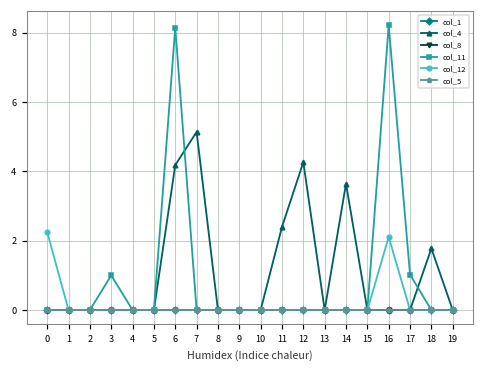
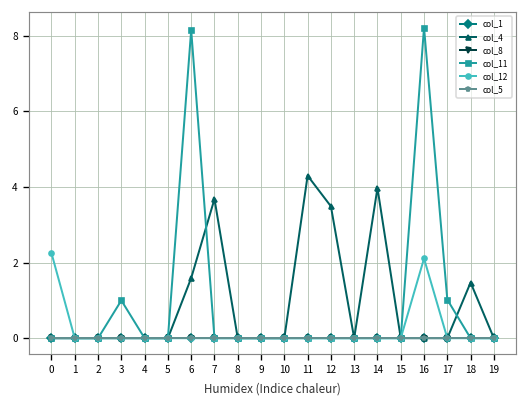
  {
    "col_4": {
-     "6": 4.2,
-     "7": 5.1,
-     "11": 2.4,
-     "12": 4.3,
-     "14": 3.6,
-     "18": 1.8
+     "6": 1.6,
+     "7": 3.7,
+     "11": 4.3,
+     "12": 3.5,
+     "14": 4.0,
+     "18": 1.5
    }
  }
